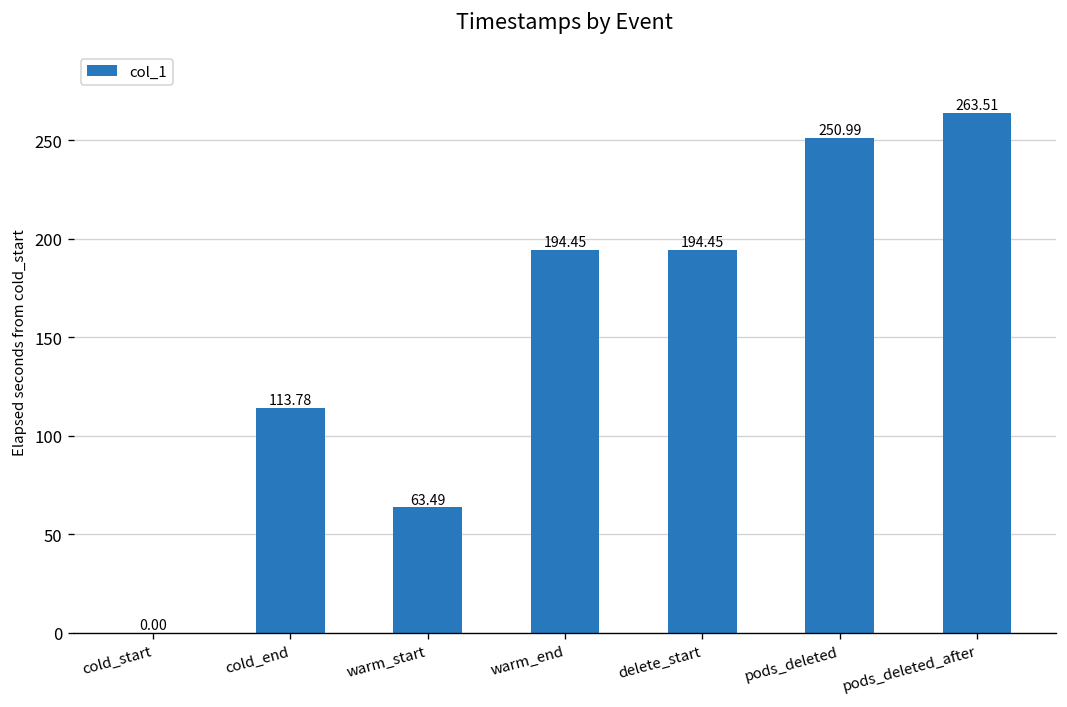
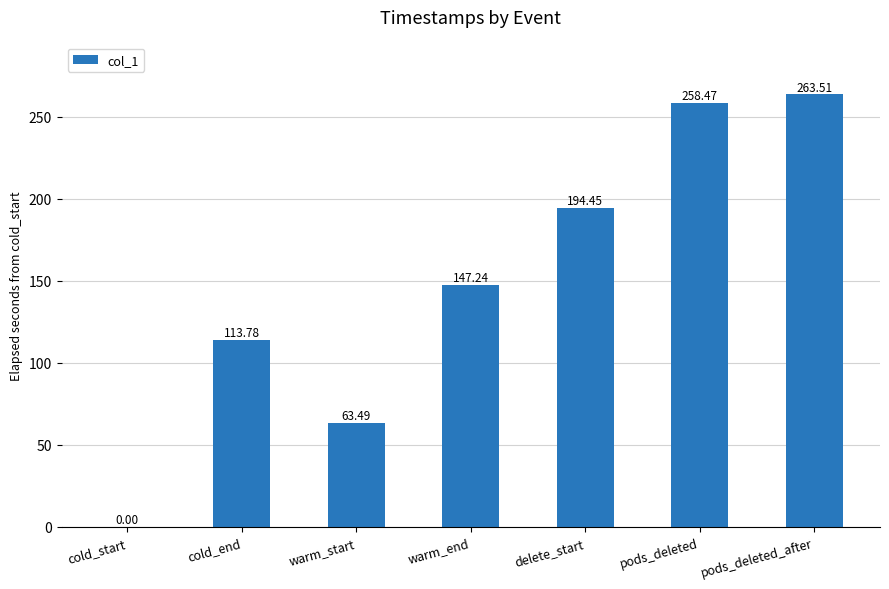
  {
    "cold_start": 0.00,
    "cold_end": 113.78,
    "warm_start": 63.49,
-   "warm_end": 194.45,
+   "warm_end": 147.24,
    "delete_start": 194.45,
-   "pods_deleted": 250.99,
+   "pods_deleted": 258.47,
    "pods_deleted_after": 263.51
  }
